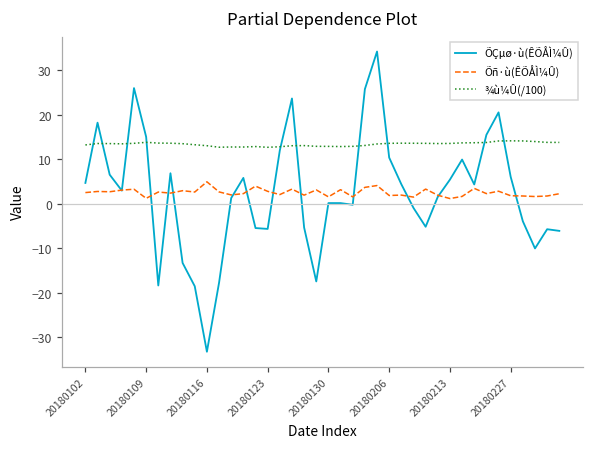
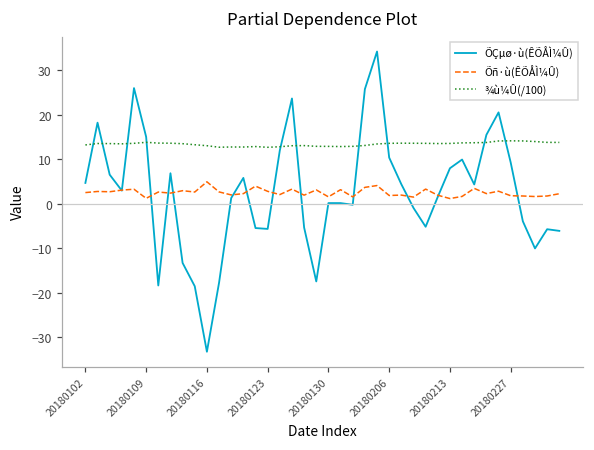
  {
    "ÕÇµø·ù(ÊÕÅÌ¼Û)": {
      "20180102": 5,
      "20180109": 15,
      "20180116": -33,
      "20180123": -6,
      "20180130": 0,
      "20180206": 10,
-     "20180213": 5,
-     "20180227": 6
+     "20180213": 8,
+     "20180227": 9
    },
    "Õñ·ù(ÊÕÅÌ¼Û)": {
      "20180102": 3,
      "20180109": 1,
      "20180116": 5,
      "20180123": 3,
      "20180130": 2,
      "20180206": 2,
      "20180213": 1,
      "20180227": 2
    },
    "¾ù¼Û(/100)": {
      "20180102": 13,
      "20180109": 14,
      "20180116": 13,
      "20180123": 13,
      "20180130": 13,
      "20180206": 14,
      "20180213": 14,
      "20180227": 14
    }
  }
